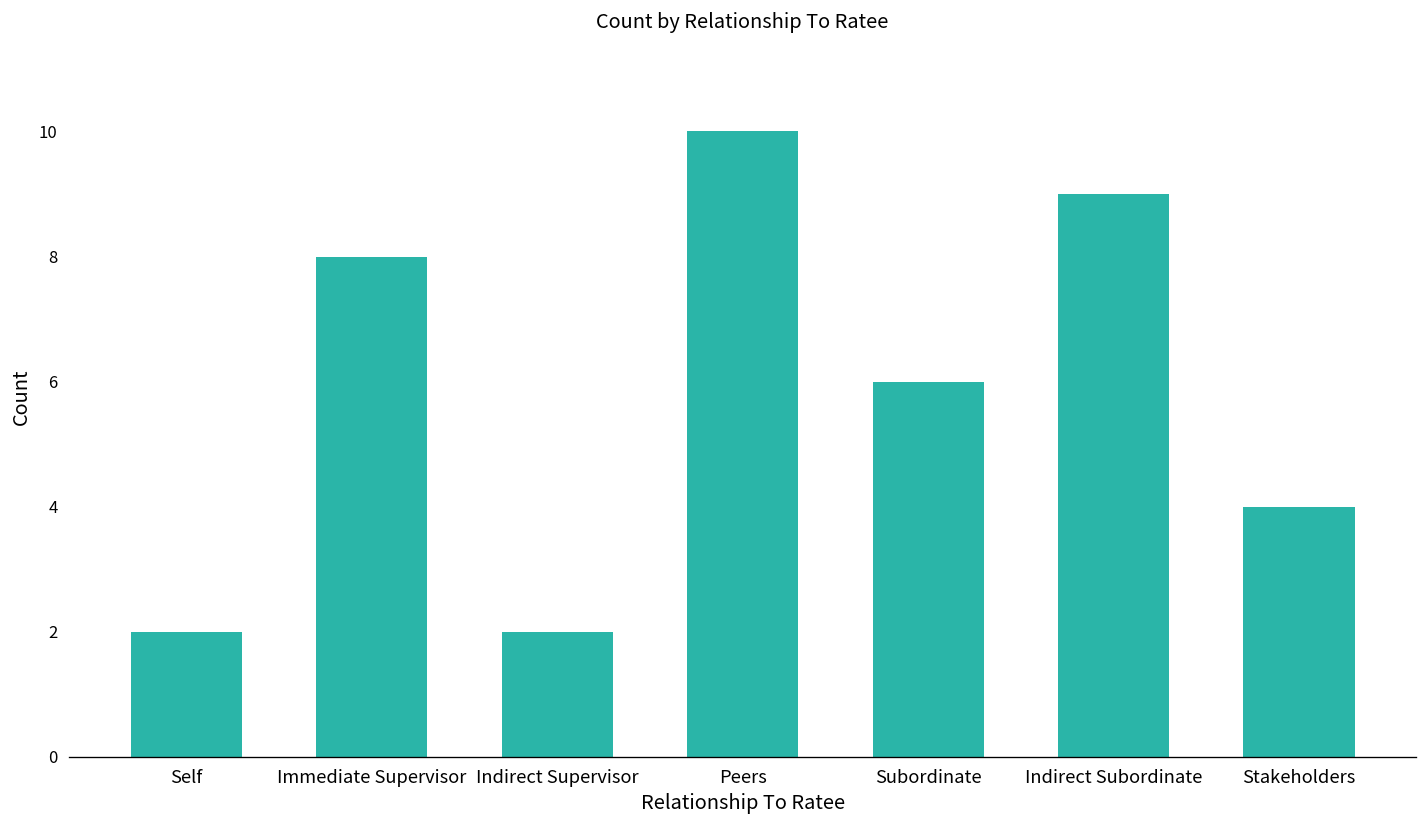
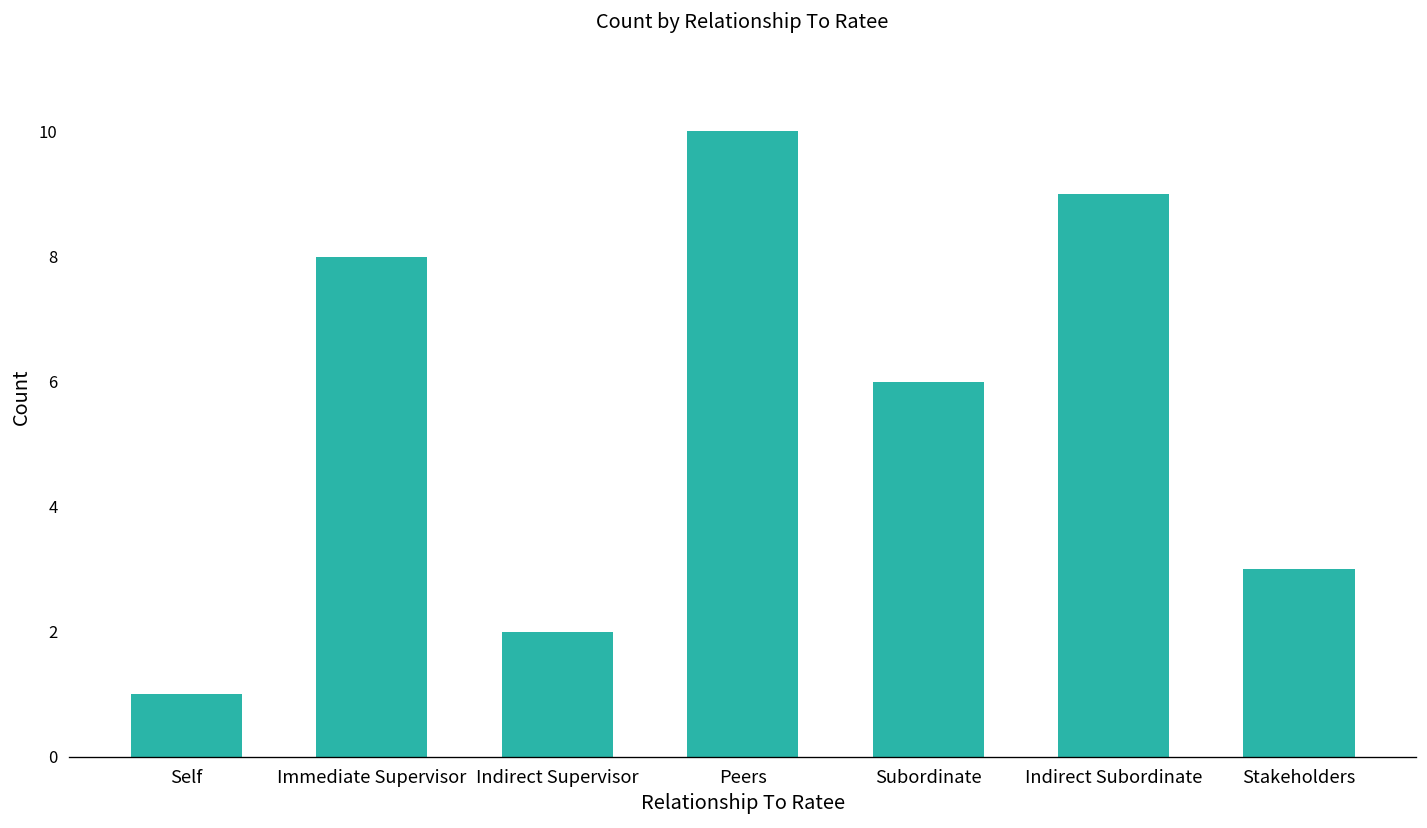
  {
-   "Self": 2,
+   "Self": 1,
    "Immediate Supervisor": 8,
    "Indirect Supervisor": 2,
    "Peers": 10,
    "Subordinate": 6,
    "Indirect Subordinate": 9,
-   "Stakeholders": 4
+   "Stakeholders": 3
  }
